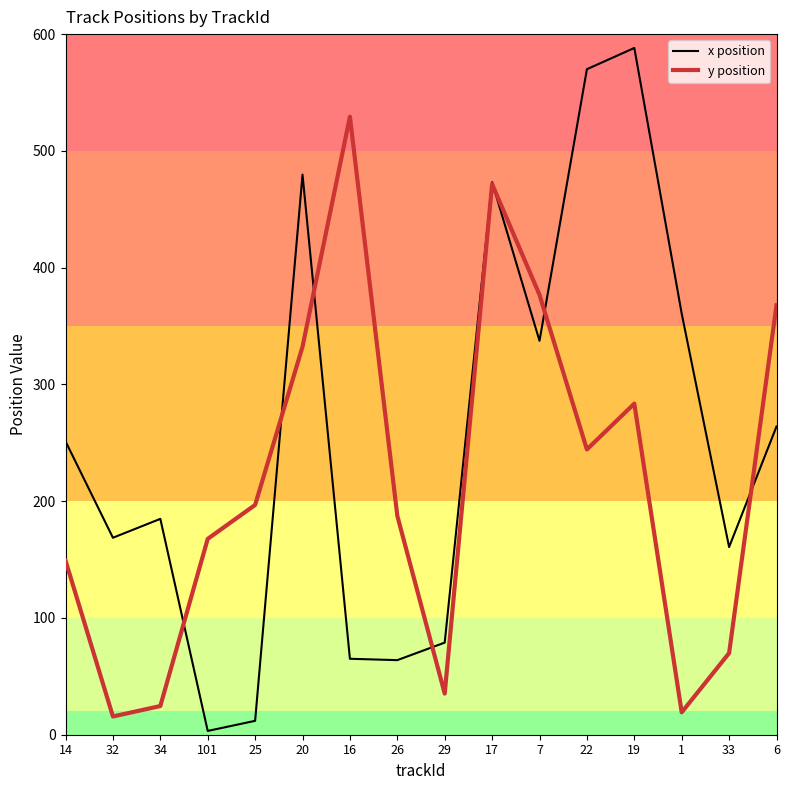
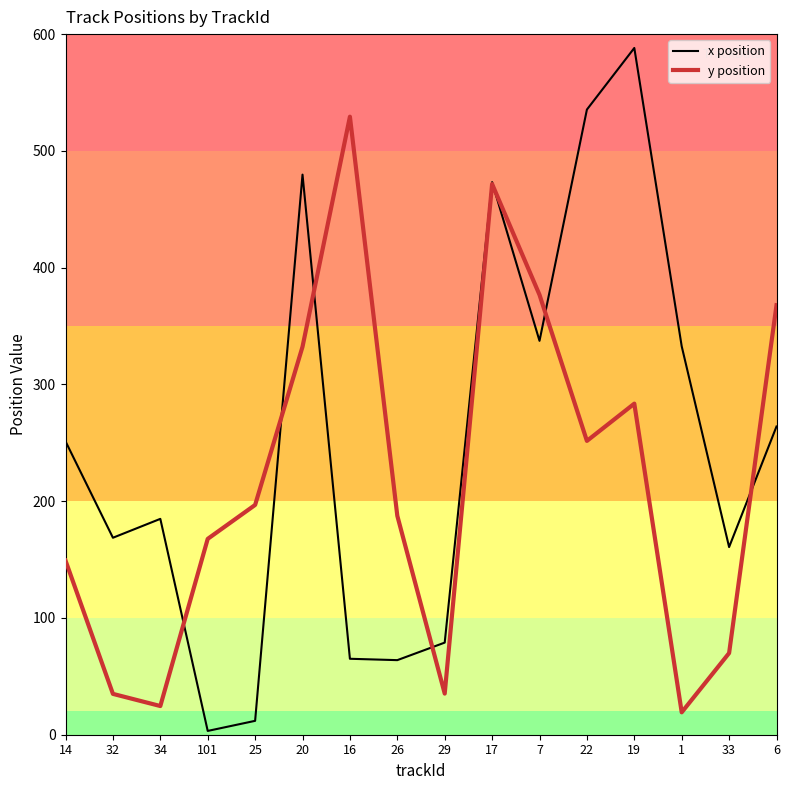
  {
    "x position": {
      "14": 251,
      "32": 169,
      "34": 185,
      "101": 3,
      "25": 12,
      "20": 480,
      "16": 65,
      "26": 64,
      "29": 79,
      "7": 337,
-     "22": 570,
+     "22": 535,
      "19": 588,
-     "1": 361,
+     "1": 333,
      "33": 161,
      "6": 264
    },
    "y position": {
      "14": 149,
-     "32": 16,
+     "32": 35,
      "34": 25,
      "101": 168,
      "25": 197,
      "20": 332,
      "16": 529,
      "26": 187,
      "29": 35,
      "7": 377,
-     "22": 244,
+     "22": 252,
      "19": 284,
      "1": 19,
      "33": 70,
      "6": 368
    }
  }
